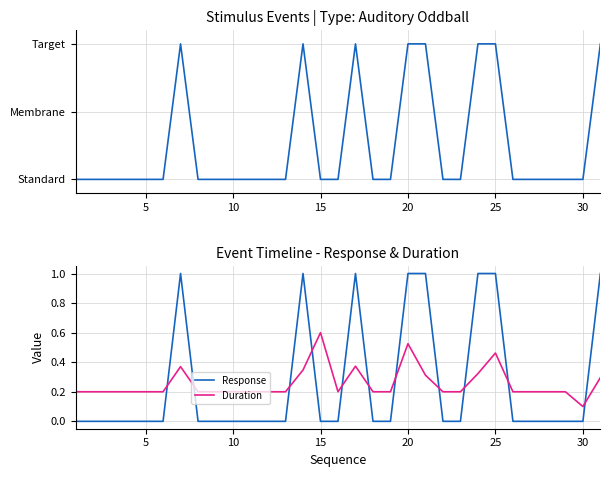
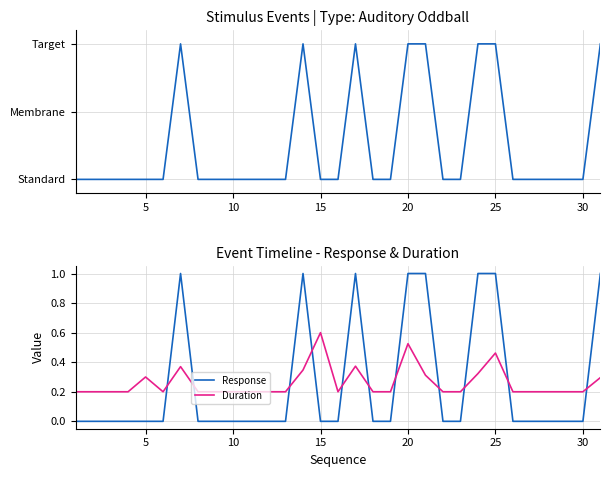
  {
    "Event Timeline - Response & Duration": {
      "Response": {
        "5": 0.0,
        "10": 0.0,
        "15": 0.0,
        "20": 1.0,
        "25": 1.0,
        "30": 0.0
      },
      "Duration": {
-       "5": 0.2,
+       "5": 0.3,
        "15": 0.6,
        "20": 0.53,
        "25": 0.46,
-       "30": 0.1
+       "30": 0.2
      }
    }
  }
